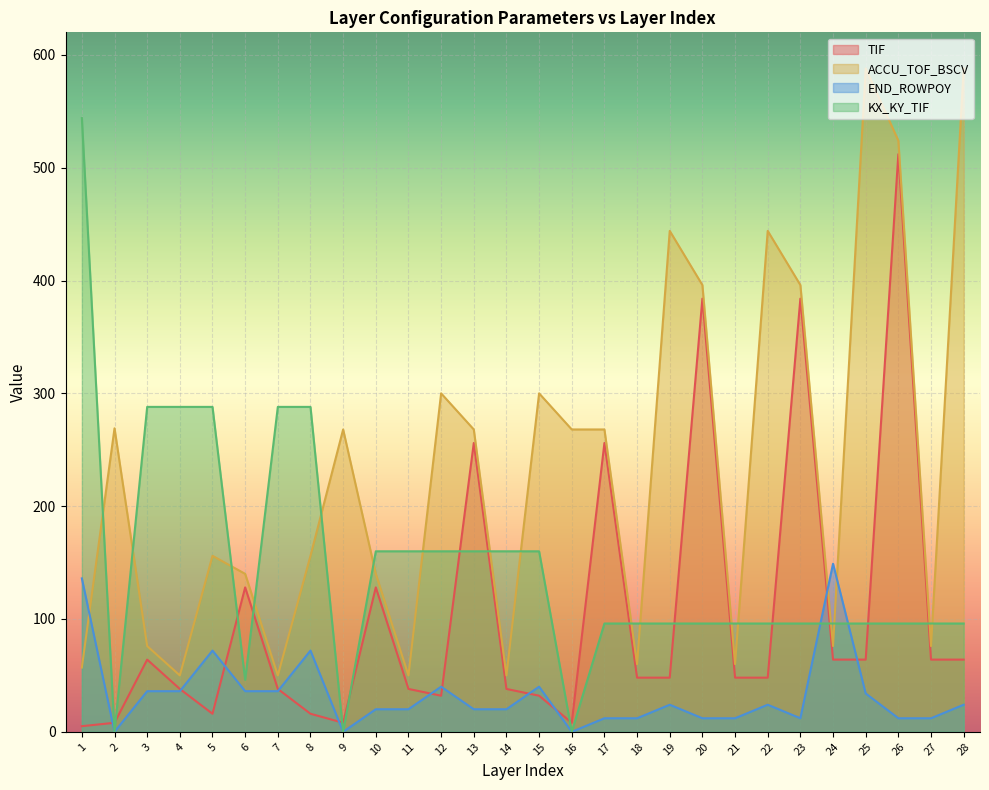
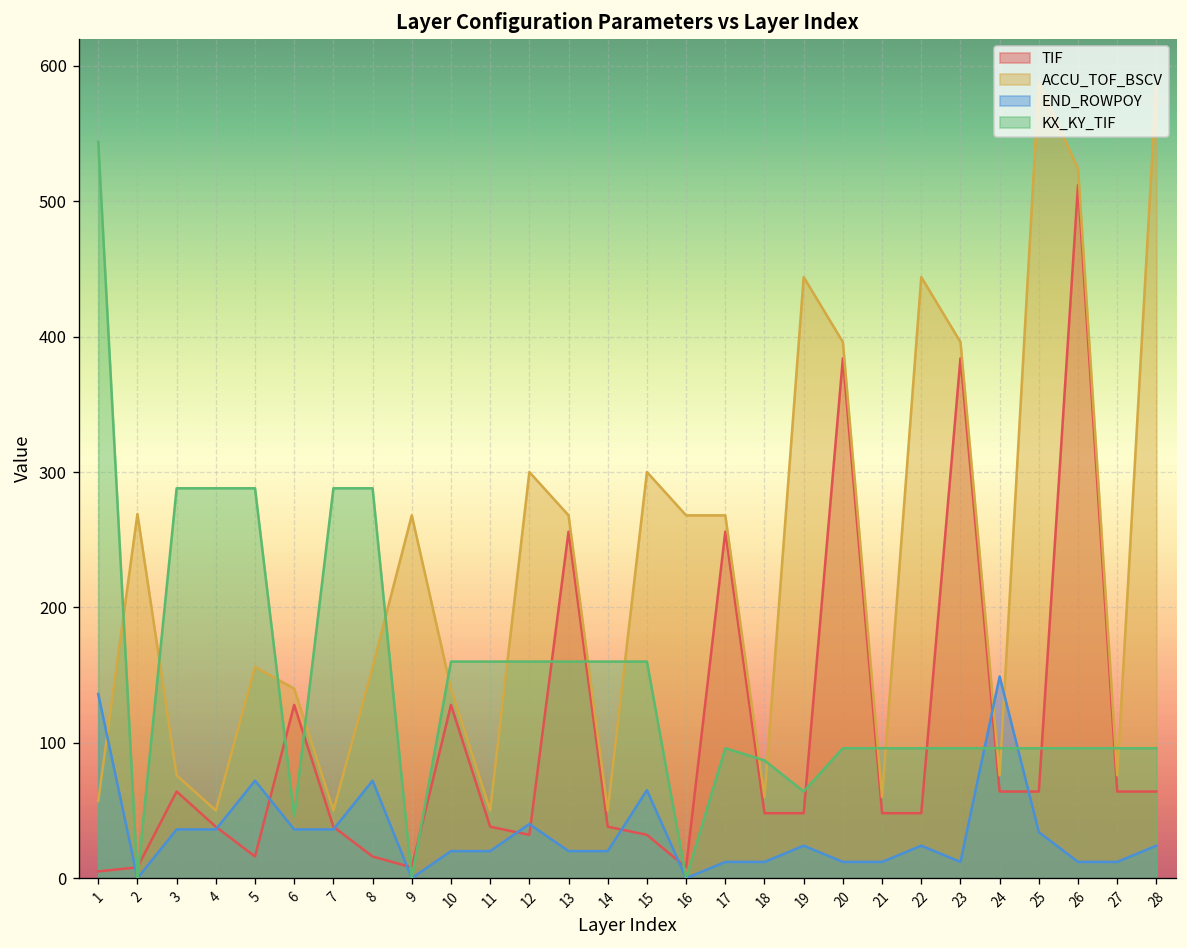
  {
    "END_ROWPOY": {
      "1": 136,
      "3": 36,
      "5": 72,
      "6": 36,
      "8": 72,
      "10": 20,
      "11": 20,
      "12": 40,
      "13": 20,
      "14": 20,
-     "15": 40,
+     "15": 65,
      "17": 12,
      "18": 12,
      "19": 24,
      "20": 12,
      "21": 12,
      "22": 24,
      "23": 12,
      "24": 149,
      "25": 34,
      "26": 12,
      "27": 12,
      "28": 24
    },
    "KX_KY_TIF": {
      "1": 544,
      "3": 288,
      "4": 288,
      "5": 288,
      "6": 46,
      "7": 288,
      "8": 288,
      "10": 160,
      "11": 160,
      "12": 160,
      "13": 160,
      "14": 160,
      "15": 160,
      "17": 96,
-     "18": 96,
-     "19": 96,
+     "18": 87,
+     "19": 64,
      "20": 96,
      "21": 96,
      "22": 96,
      "23": 96,
      "24": 96,
      "25": 96,
      "26": 96,
      "27": 96,
      "28": 96
    }
  }
